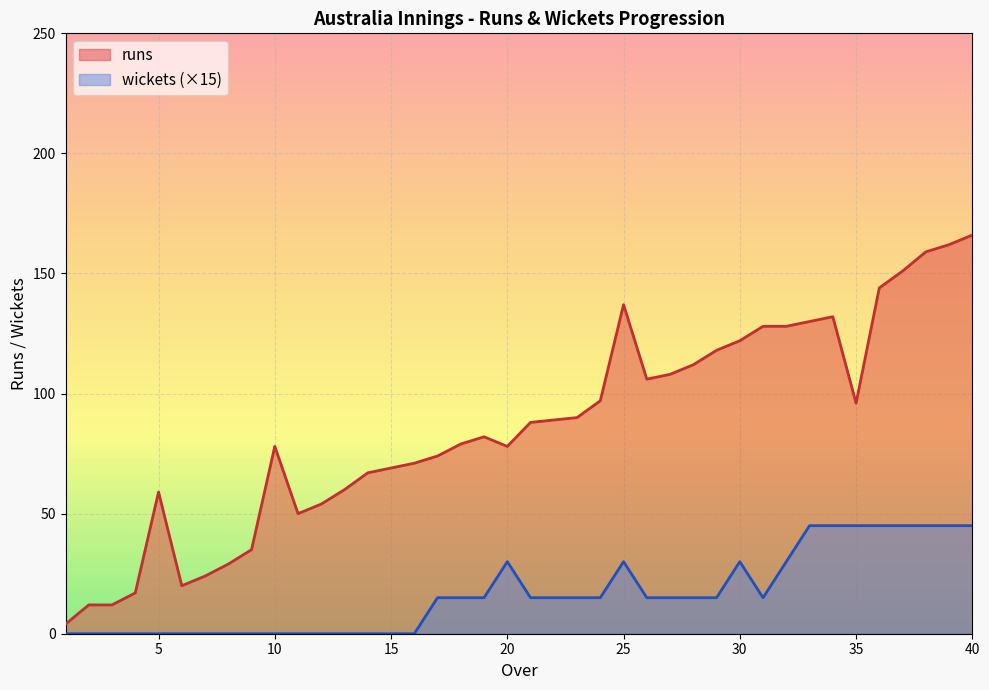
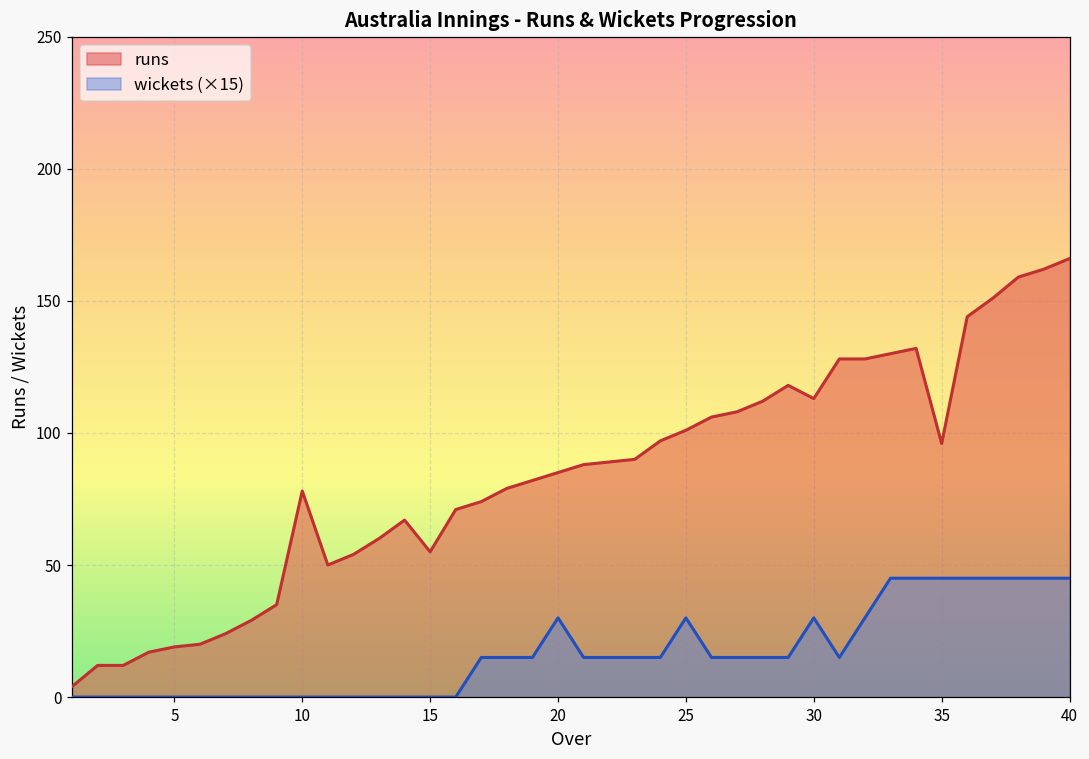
  {
    "runs": {
-     "5": 59,
+     "5": 19,
      "10": 78,
-     "15": 69,
-     "20": 78,
-     "25": 137,
-     "30": 122,
+     "15": 55,
+     "20": 85,
+     "25": 101,
+     "30": 113,
      "35": 96,
      "40": 166
    },
    "wickets (×15)": {
      "5": 0,
      "10": 0,
      "15": 0,
      "20": 30,
      "25": 30,
      "30": 30,
      "35": 45,
      "40": 45
    }
  }
